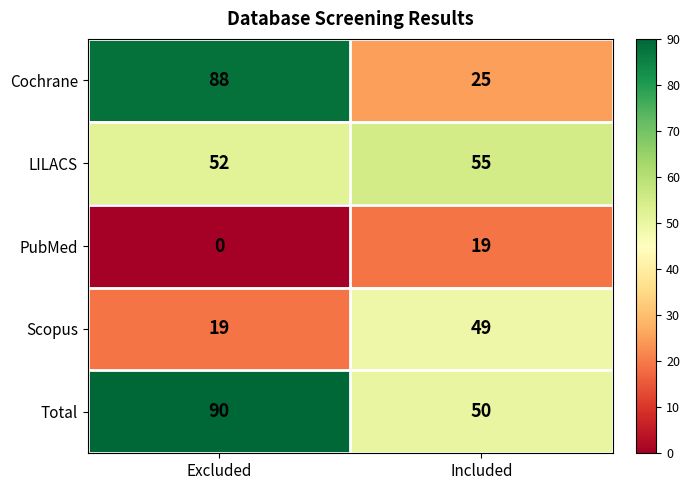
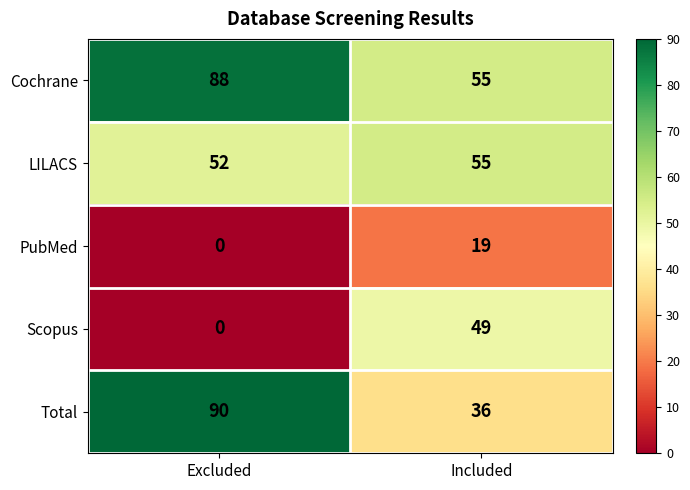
  {
    "Cochrane": {
      "Excluded": 88,
-     "Included": 25
+     "Included": 55
    },
    "LILACS": {
      "Excluded": 52,
      "Included": 55
    },
    "PubMed": {
      "Excluded": 0,
      "Included": 19
    },
    "Scopus": {
-     "Excluded": 19,
+     "Excluded": 0,
      "Included": 49
    },
    "Total": {
      "Excluded": 90,
-     "Included": 50
+     "Included": 36
    }
  }
